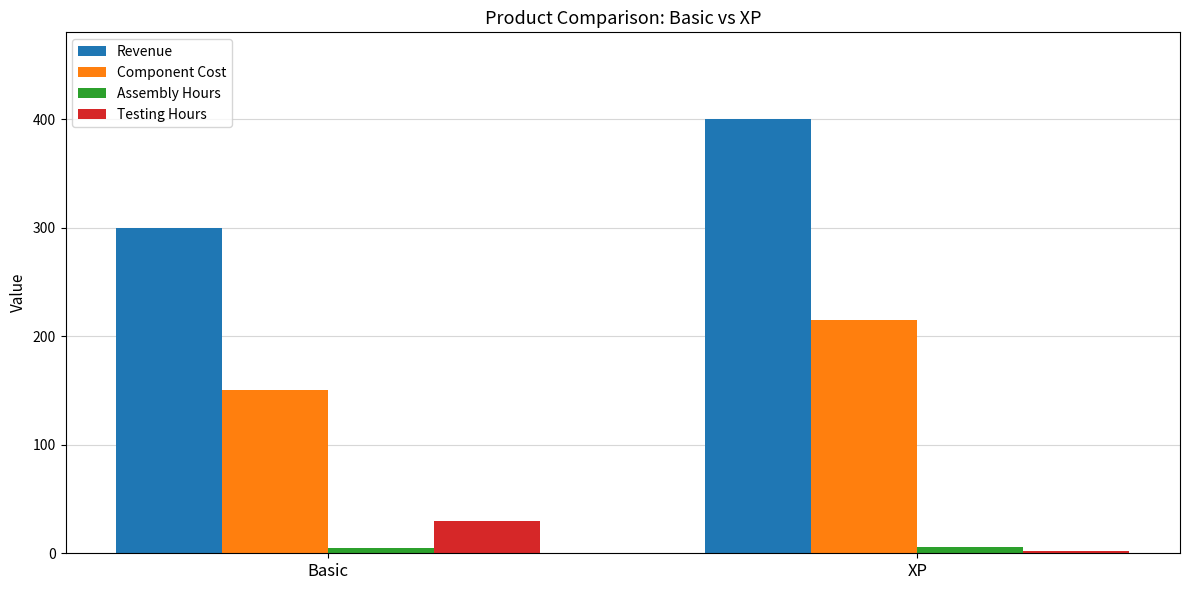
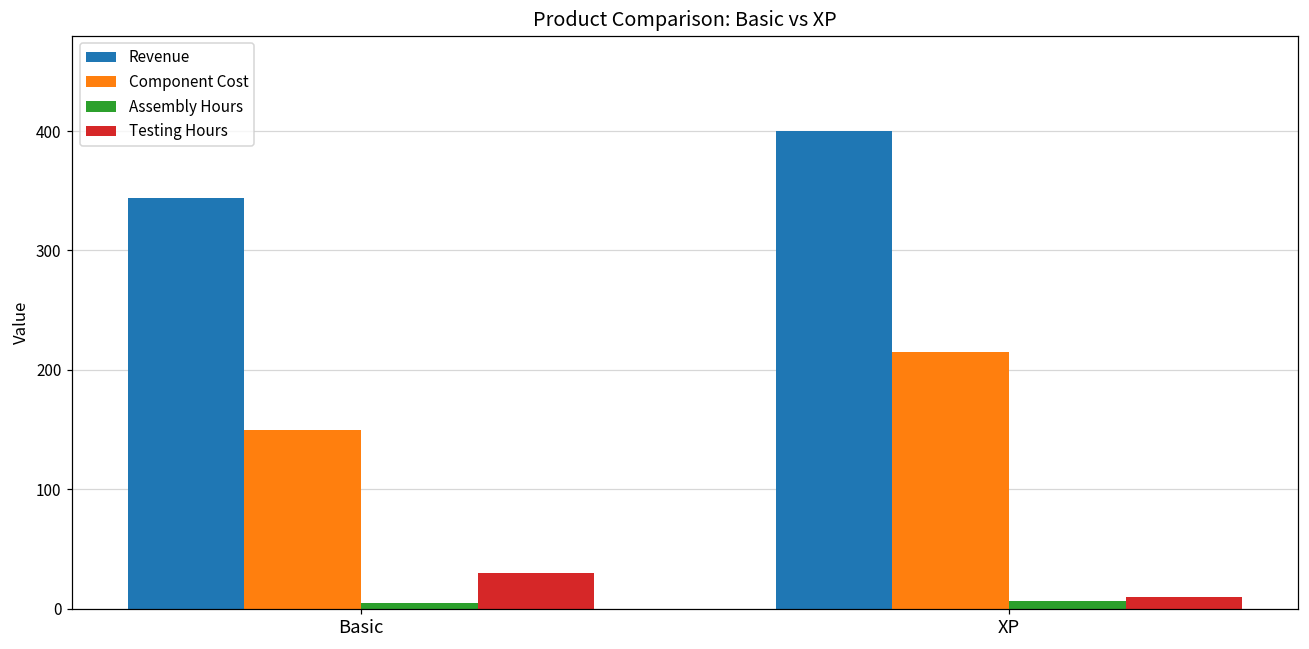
  {
    "Revenue": {
-     "Basic": 300,
+     "Basic": 344,
      "XP": 400
    },
    "Component Cost": {
      "Basic": 150,
      "XP": 215
    },
    "Assembly Hours": {
      "Basic": 5,
      "XP": 6
    },
    "Testing Hours": {
      "Basic": 30,
-     "XP": 2
+     "XP": 10
    }
  }
